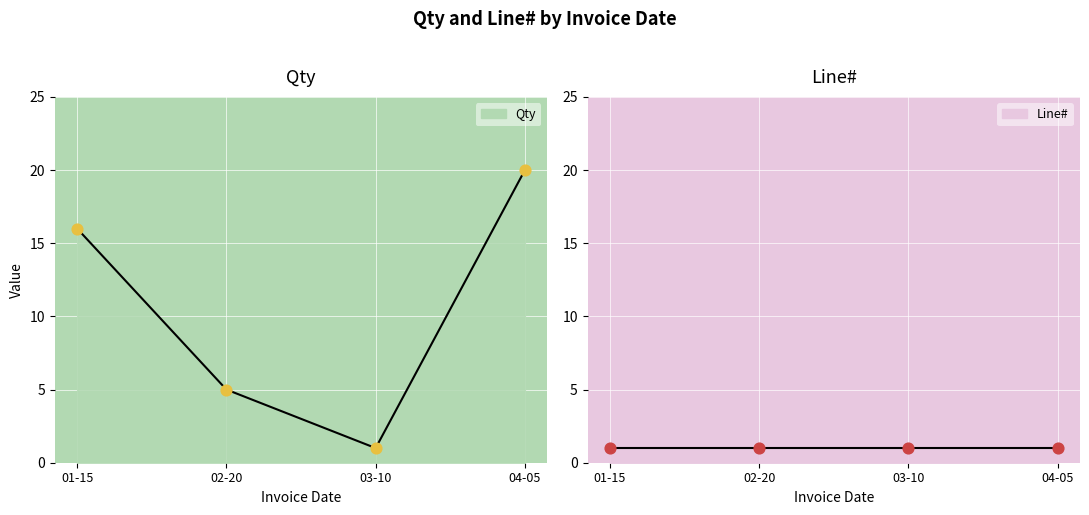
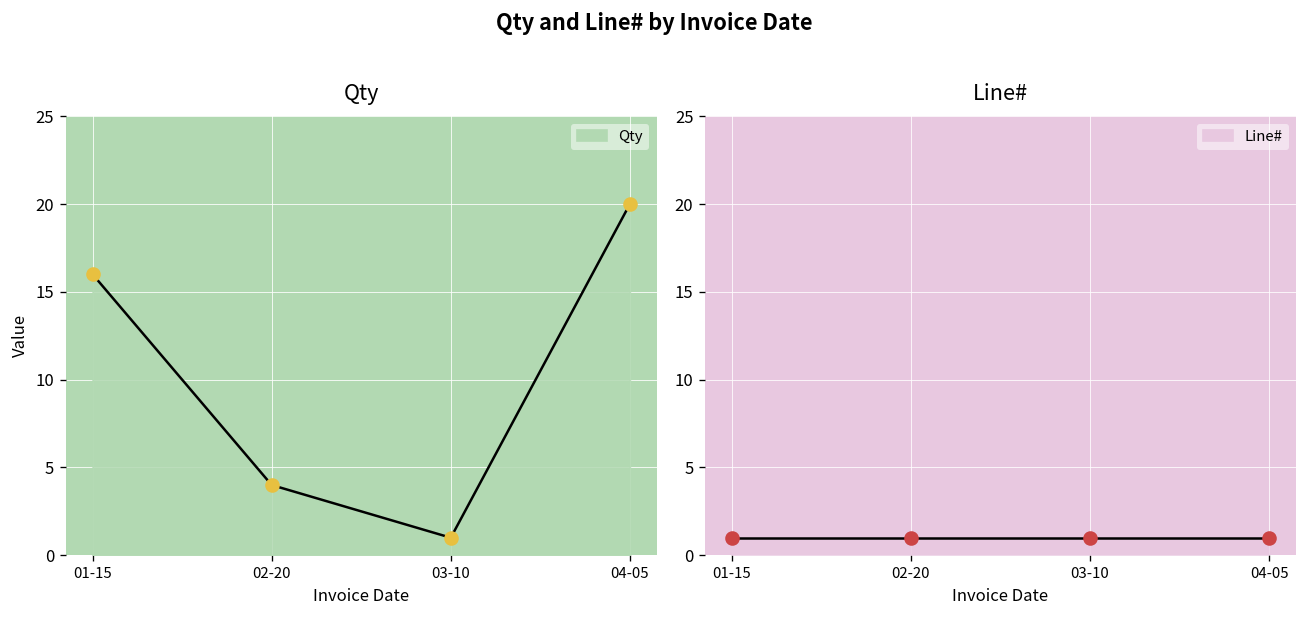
  {
    "Qty": {
      "01-15": 16,
-     "02-20": 5,
+     "02-20": 4,
      "03-10": 1,
      "04-05": 20
    },
    "Line#": {
      "01-15": 1.0,
      "02-20": 1.0,
      "03-10": 1.0,
      "04-05": 1.0
    }
  }
